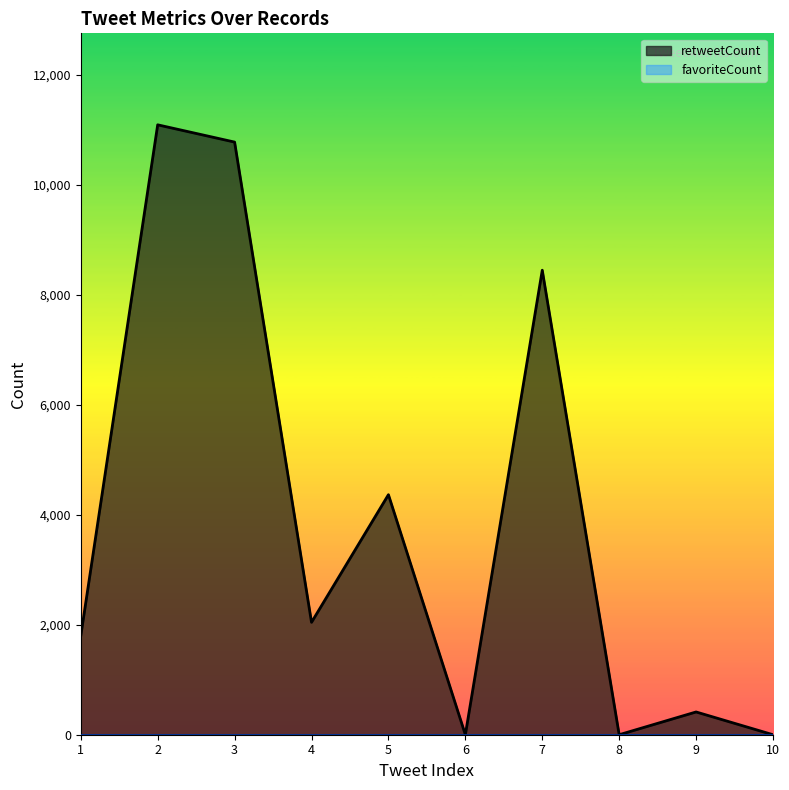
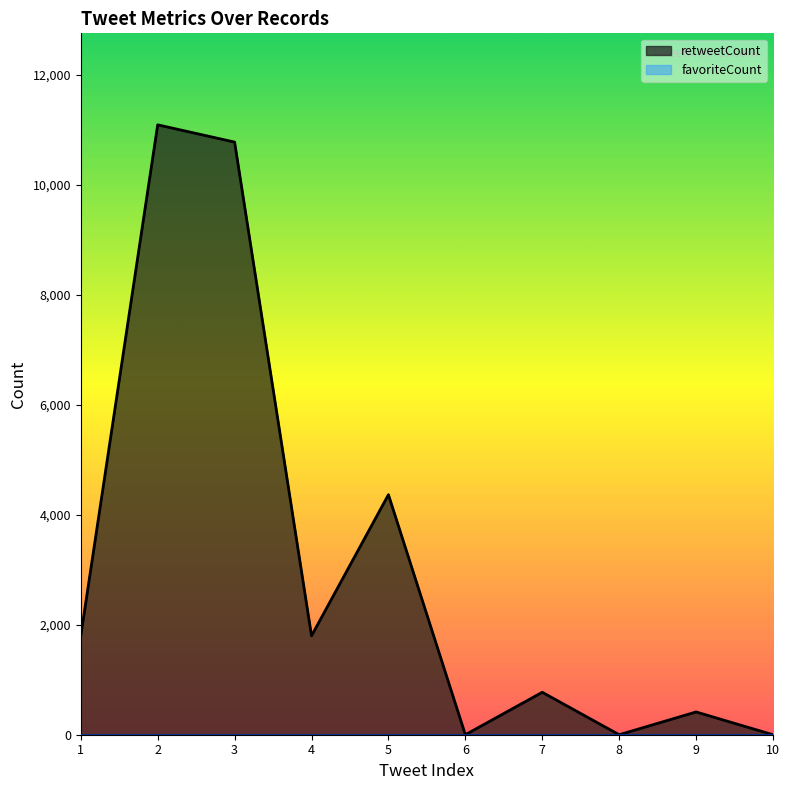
  {
    "retweetCount": {
      "1": "1,800",
      "2": "11,100",
      "3": "10,800",
-     "4": "2,000",
+     "4": "1,800",
      "5": "4,400",
-     "7": "8,400",
+     "7": "800",
      "9": "400"
    },
    "favoriteCount": {
      "1": "0",
      "2": "0",
      "3": "0",
      "4": "0",
      "5": "0",
      "7": "0",
      "9": "0"
    }
  }
